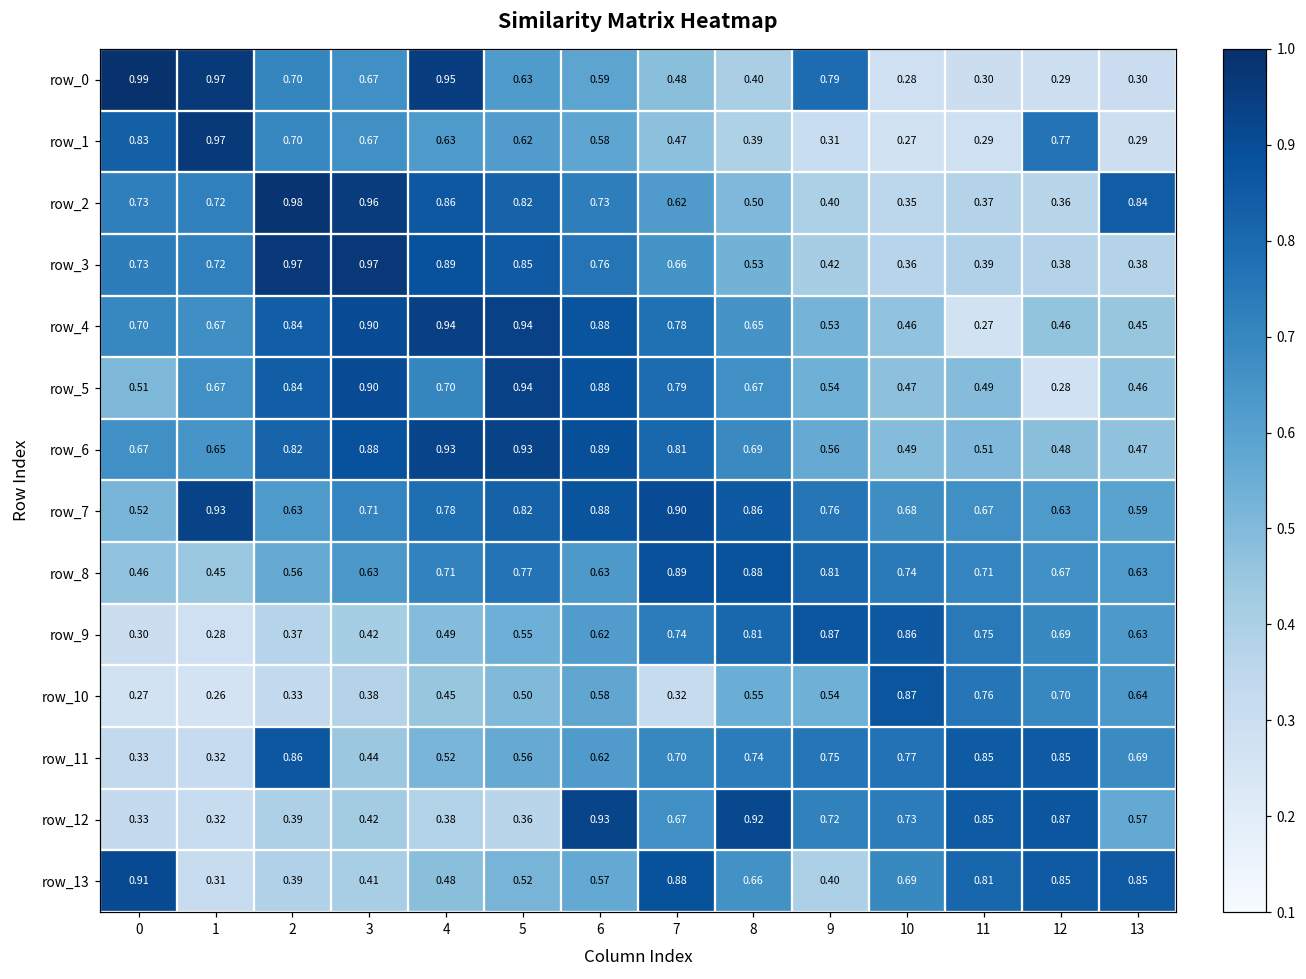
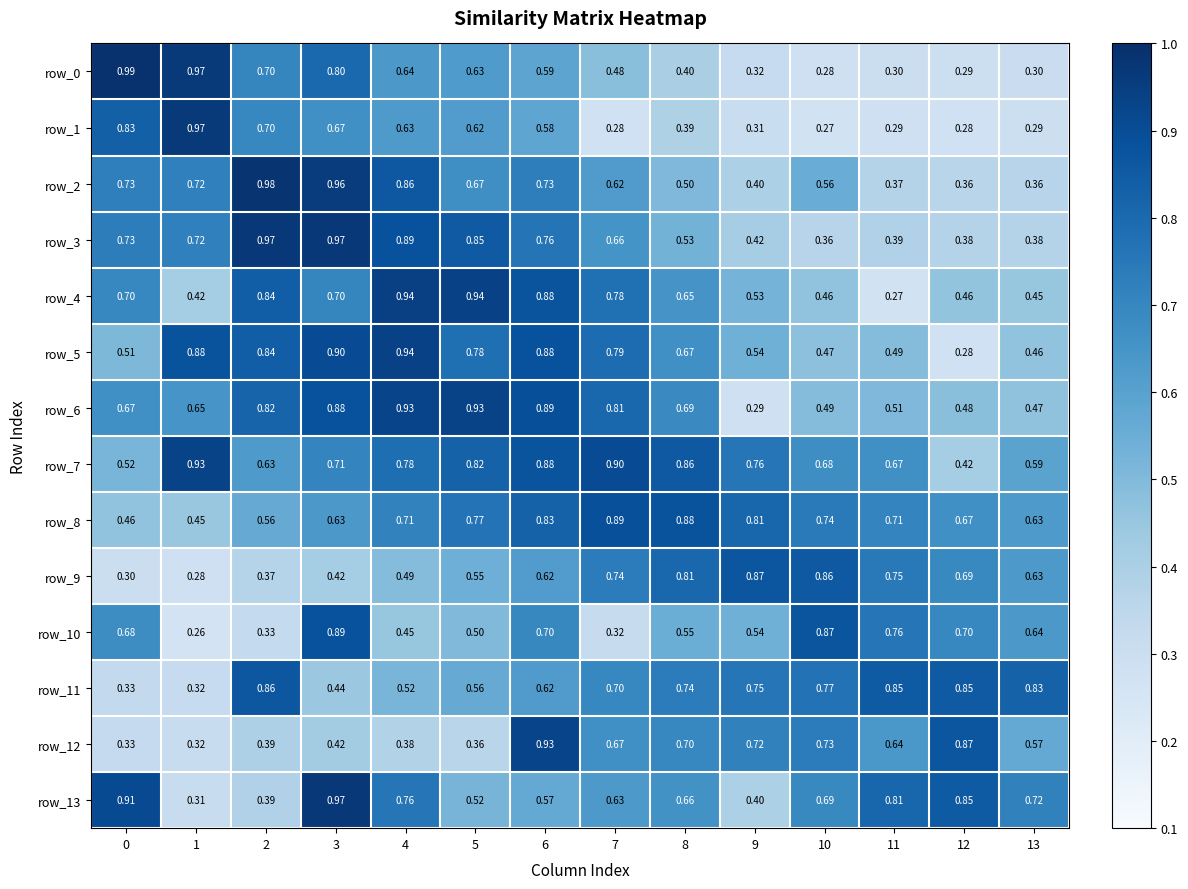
  {
    "row_0": {
      "0": 0.99,
      "1": 0.97,
      "2": 0.70,
-     "3": 0.67,
-     "4": 0.95,
+     "3": 0.80,
+     "4": 0.64,
      "5": 0.63,
      "6": 0.59,
      "7": 0.48,
      "8": 0.40,
-     "9": 0.79,
+     "9": 0.32,
      "10": 0.28,
      "11": 0.30,
      "12": 0.29,
      "13": 0.30
    },
    "row_1": {
      "0": 0.83,
      "1": 0.97,
      "2": 0.70,
      "3": 0.67,
      "4": 0.63,
      "5": 0.62,
      "6": 0.58,
-     "7": 0.47,
+     "7": 0.28,
      "8": 0.39,
      "9": 0.31,
      "10": 0.27,
      "11": 0.29,
-     "12": 0.77,
+     "12": 0.28,
      "13": 0.29
    },
    "row_2": {
      "0": 0.73,
      "1": 0.72,
      "2": 0.98,
      "3": 0.96,
      "4": 0.86,
-     "5": 0.82,
+     "5": 0.67,
      "6": 0.73,
      "7": 0.62,
      "8": 0.50,
      "9": 0.40,
-     "10": 0.35,
+     "10": 0.56,
      "11": 0.37,
      "12": 0.36,
-     "13": 0.84
+     "13": 0.36
    },
    "row_3": {
      "0": 0.73,
      "1": 0.72,
      "2": 0.97,
      "3": 0.97,
      "4": 0.89,
      "5": 0.85,
      "6": 0.76,
      "7": 0.66,
      "8": 0.53,
      "9": 0.42,
      "10": 0.36,
      "11": 0.39,
      "12": 0.38,
      "13": 0.38
    },
    "row_4": {
      "0": 0.70,
-     "1": 0.67,
+     "1": 0.42,
      "2": 0.84,
-     "3": 0.90,
+     "3": 0.70,
      "4": 0.94,
      "5": 0.94,
      "6": 0.88,
      "7": 0.78,
      "8": 0.65,
      "9": 0.53,
      "10": 0.46,
      "11": 0.27,
      "12": 0.46,
      "13": 0.45
    },
    "row_5": {
      "0": 0.51,
-     "1": 0.67,
+     "1": 0.88,
      "2": 0.84,
      "3": 0.90,
-     "4": 0.70,
-     "5": 0.94,
+     "4": 0.94,
+     "5": 0.78,
      "6": 0.88,
      "7": 0.79,
      "8": 0.67,
      "9": 0.54,
      "10": 0.47,
      "11": 0.49,
      "12": 0.28,
      "13": 0.46
    },
    "row_6": {
      "0": 0.67,
      "1": 0.65,
      "2": 0.82,
      "3": 0.88,
      "4": 0.93,
      "5": 0.93,
      "6": 0.89,
      "7": 0.81,
      "8": 0.69,
-     "9": 0.56,
+     "9": 0.29,
      "10": 0.49,
      "11": 0.51,
      "12": 0.48,
      "13": 0.47
    },
    "row_7": {
      "0": 0.52,
      "1": 0.93,
      "2": 0.63,
      "3": 0.71,
      "4": 0.78,
      "5": 0.82,
      "6": 0.88,
      "7": 0.90,
      "8": 0.86,
      "9": 0.76,
      "10": 0.68,
      "11": 0.67,
-     "12": 0.63,
+     "12": 0.42,
      "13": 0.59
    },
    "row_8": {
      "0": 0.46,
      "1": 0.45,
      "2": 0.56,
      "3": 0.63,
      "4": 0.71,
      "5": 0.77,
-     "6": 0.63,
+     "6": 0.83,
      "7": 0.89,
      "8": 0.88,
      "9": 0.81,
      "10": 0.74,
      "11": 0.71,
      "12": 0.67,
      "13": 0.63
    },
    "row_9": {
      "0": 0.30,
      "1": 0.28,
      "2": 0.37,
      "3": 0.42,
      "4": 0.49,
      "5": 0.55,
      "6": 0.62,
      "7": 0.74,
      "8": 0.81,
      "9": 0.87,
      "10": 0.86,
      "11": 0.75,
      "12": 0.69,
      "13": 0.63
    },
    "row_10": {
-     "0": 0.27,
+     "0": 0.68,
      "1": 0.26,
      "2": 0.33,
-     "3": 0.38,
+     "3": 0.89,
      "4": 0.45,
      "5": 0.50,
-     "6": 0.58,
+     "6": 0.70,
      "7": 0.32,
      "8": 0.55,
      "9": 0.54,
      "10": 0.87,
      "11": 0.76,
      "12": 0.70,
      "13": 0.64
    },
    "row_11": {
      "0": 0.33,
      "1": 0.32,
      "2": 0.86,
      "3": 0.44,
      "4": 0.52,
      "5": 0.56,
      "6": 0.62,
      "7": 0.70,
      "8": 0.74,
      "9": 0.75,
      "10": 0.77,
      "11": 0.85,
      "12": 0.85,
-     "13": 0.69
+     "13": 0.83
    },
    "row_12": {
      "0": 0.33,
      "1": 0.32,
      "2": 0.39,
      "3": 0.42,
      "4": 0.38,
      "5": 0.36,
      "6": 0.93,
      "7": 0.67,
-     "8": 0.92,
+     "8": 0.70,
      "9": 0.72,
      "10": 0.73,
-     "11": 0.85,
+     "11": 0.64,
      "12": 0.87,
      "13": 0.57
    },
    "row_13": {
      "0": 0.91,
      "1": 0.31,
      "2": 0.39,
-     "3": 0.41,
-     "4": 0.48,
+     "3": 0.97,
+     "4": 0.76,
      "5": 0.52,
      "6": 0.57,
-     "7": 0.88,
+     "7": 0.63,
      "8": 0.66,
      "9": 0.40,
      "10": 0.69,
      "11": 0.81,
      "12": 0.85,
-     "13": 0.85
+     "13": 0.72
    }
  }
